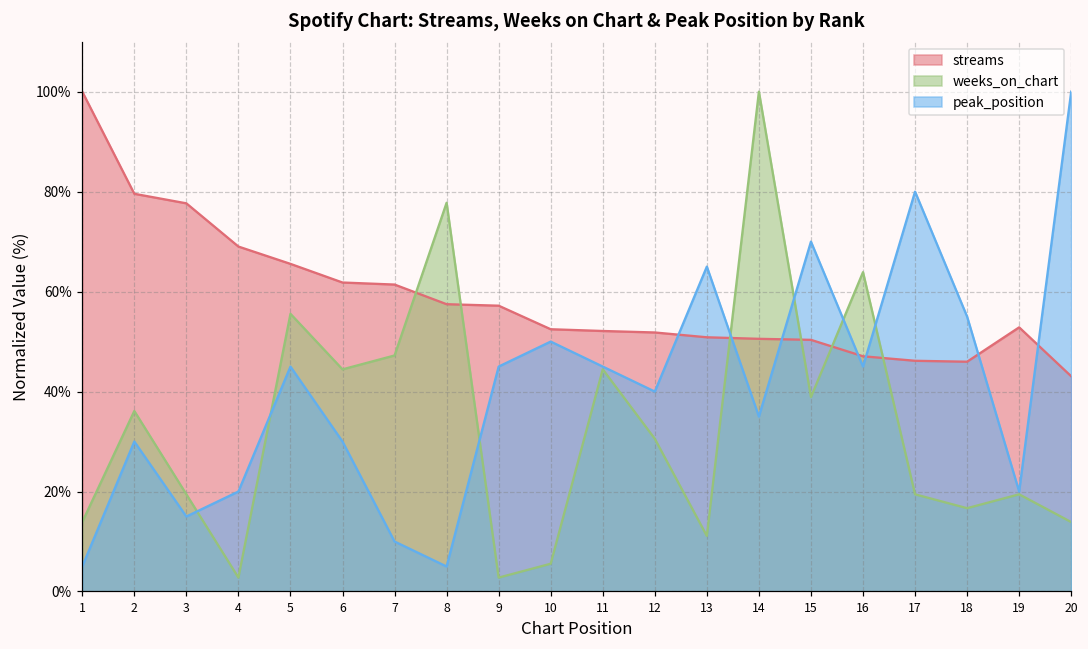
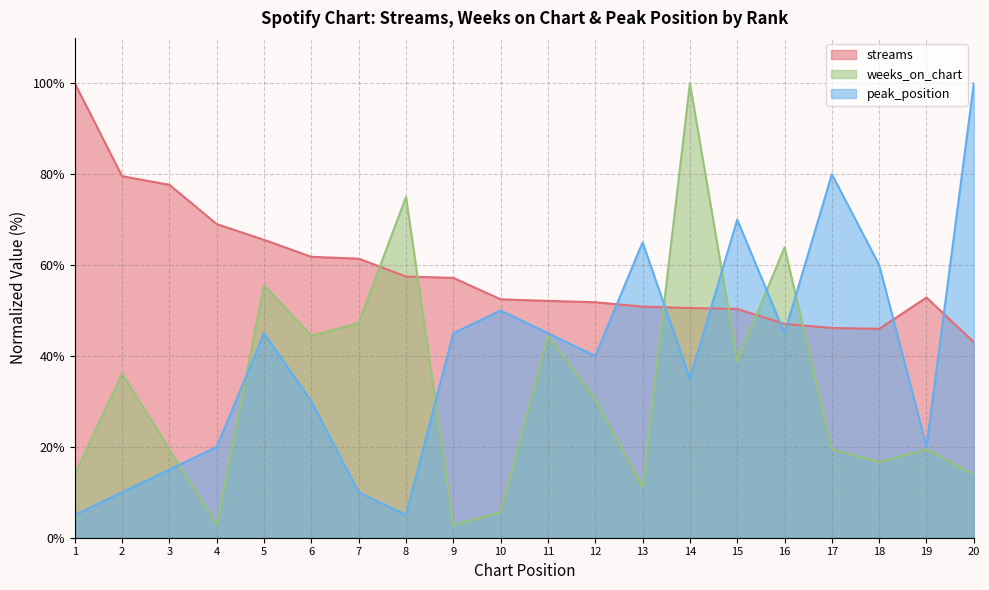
  {
    "streams": {
      "1": "100%",
      "2": "80%",
      "3": "78%",
      "4": "69%",
      "5": "66%",
      "6": "62%",
      "7": "61%",
      "8": "57%",
      "9": "57%",
      "10": "52%",
      "11": "52%",
      "12": "52%",
      "13": "51%",
      "14": "51%",
      "15": "50%",
      "16": "47%",
      "17": "46%",
      "18": "46%",
      "19": "53%",
      "20": "43%"
    },
    "weeks_on_chart": {
      "1": "14%",
      "2": "36%",
      "3": "19%",
      "4": "3%",
      "5": "56%",
      "6": "44%",
      "7": "47%",
-     "8": "78%",
+     "8": "75%",
      "9": "3%",
      "10": "6%",
      "11": "44%",
      "12": "31%",
      "13": "11%",
      "14": "100%",
      "15": "39%",
      "16": "64%",
      "17": "19%",
      "18": "17%",
      "19": "19%",
      "20": "14%"
    },
    "peak_position": {
      "1": "5%",
-     "2": "30%",
+     "2": "10%",
      "3": "15%",
      "4": "20%",
      "5": "45%",
      "6": "30%",
      "7": "10%",
      "8": "5%",
      "9": "45%",
      "10": "50%",
      "11": "45%",
      "12": "40%",
      "13": "65%",
      "14": "35%",
      "15": "70%",
      "16": "45%",
      "17": "80%",
-     "18": "55%",
+     "18": "60%",
      "19": "20%",
      "20": "100%"
    }
  }
